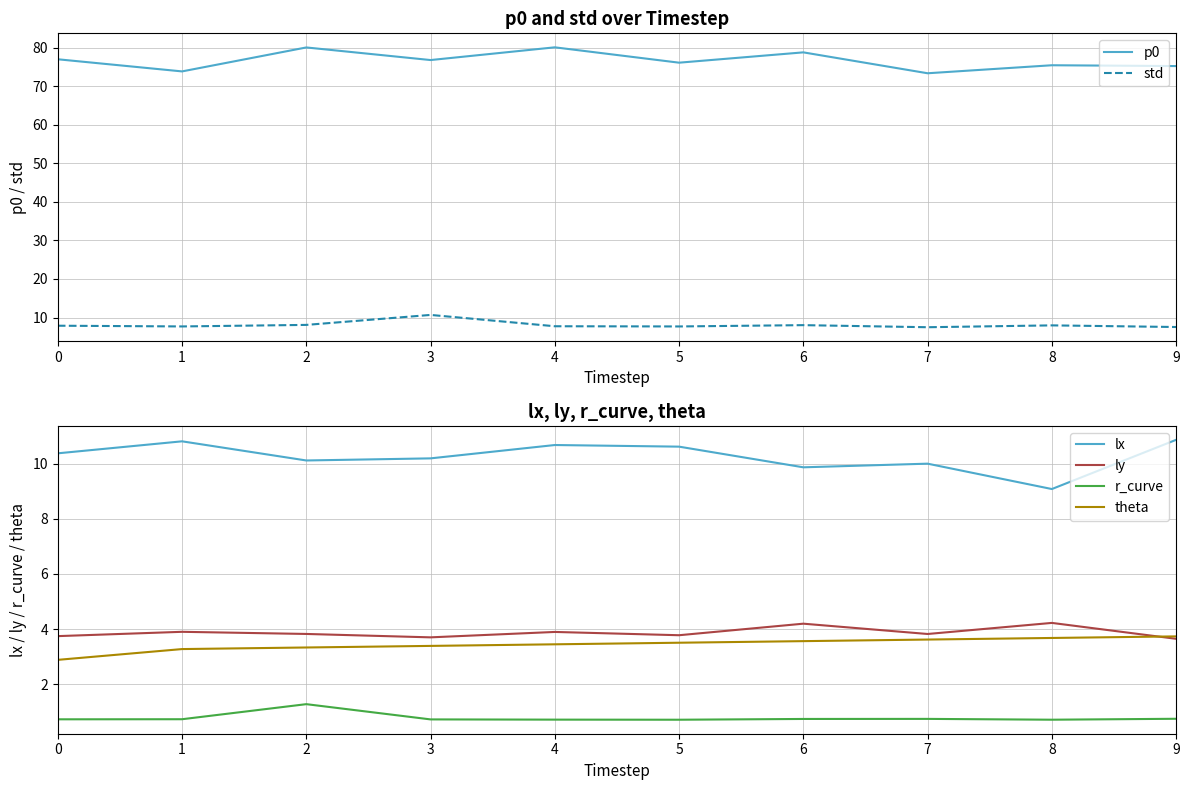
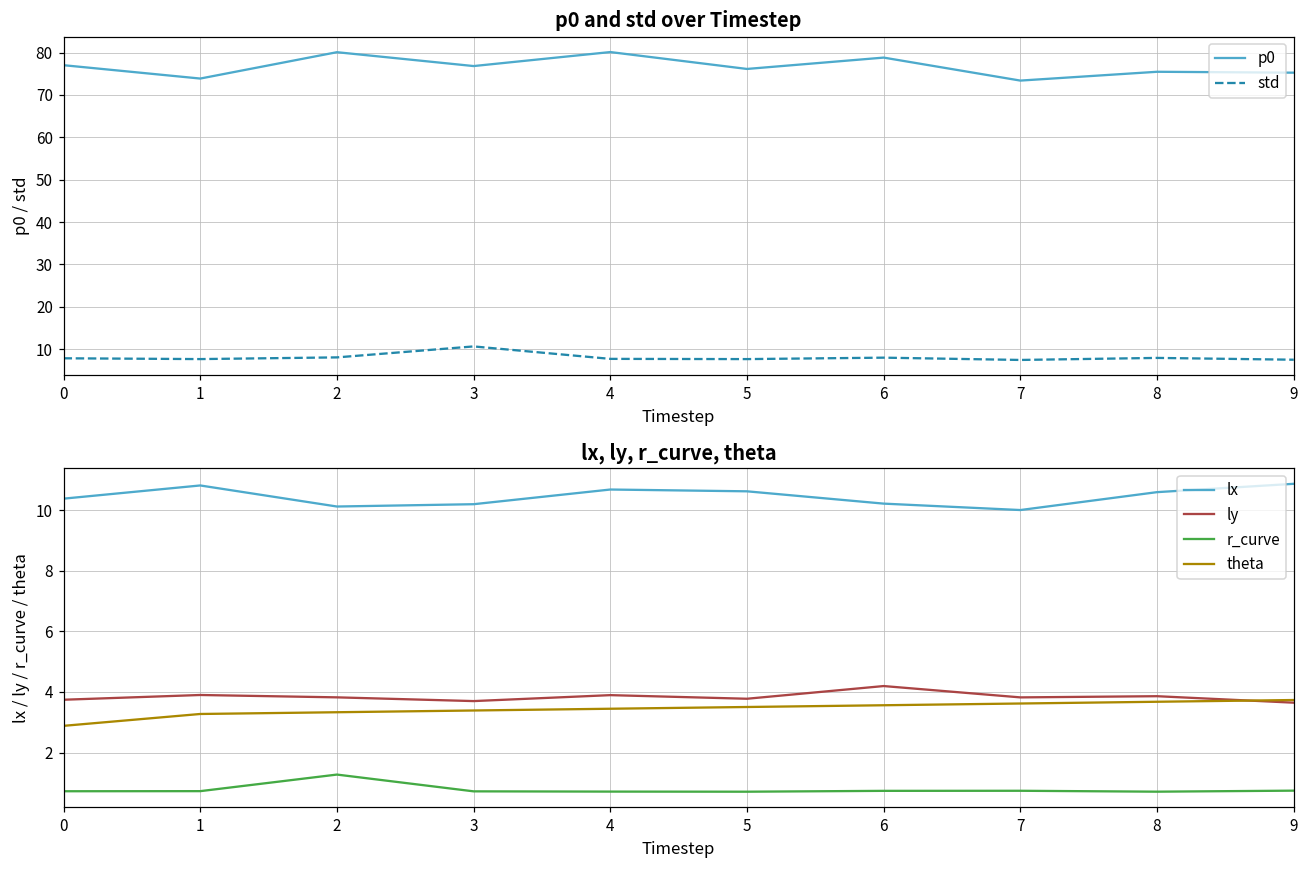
  {
    "p0 and std over Timestep": {
      "p0": {
        "0": 77,
        "1": 74,
        "2": 80,
        "3": 77,
        "4": 80,
        "5": 76,
        "6": 79,
        "7": 73,
        "8": 75,
        "9": 75
      },
      "std": {
        "0": 8,
        "1": 8,
        "2": 8,
        "3": 11,
        "4": 8,
        "5": 8,
        "6": 8,
        "7": 7,
        "8": 8,
        "9": 8
      }
    },
    "lx, ly, r_curve, theta": {
      "lx": {
        "0": 10.4,
        "1": 10.8,
        "2": 10.1,
        "3": 10.2,
        "4": 10.7,
        "5": 10.6,
-       "6": 9.9,
+       "6": 10.2,
        "7": 10.0,
-       "8": 9.1,
+       "8": 10.6,
        "9": 10.9
      },
      "ly": {
        "0": 3.7,
        "1": 3.9,
        "2": 3.8,
        "3": 3.7,
        "4": 3.9,
        "5": 3.8,
        "6": 4.2,
        "7": 3.8,
-       "8": 4.2
+       "8": 3.9
      },
      "r_curve": {
        "0": 0.7,
        "1": 0.7,
        "2": 1.3,
        "3": 0.7,
        "4": 0.7,
        "5": 0.7,
        "6": 0.7,
        "7": 0.7,
        "8": 0.7,
        "9": 0.7
      },
      "theta": {
        "0": 2.9,
        "1": 3.3,
        "2": 3.3,
        "3": 3.4,
        "4": 3.4,
        "5": 3.5,
        "6": 3.6,
        "7": 3.6,
        "8": 3.7
      }
    }
  }
